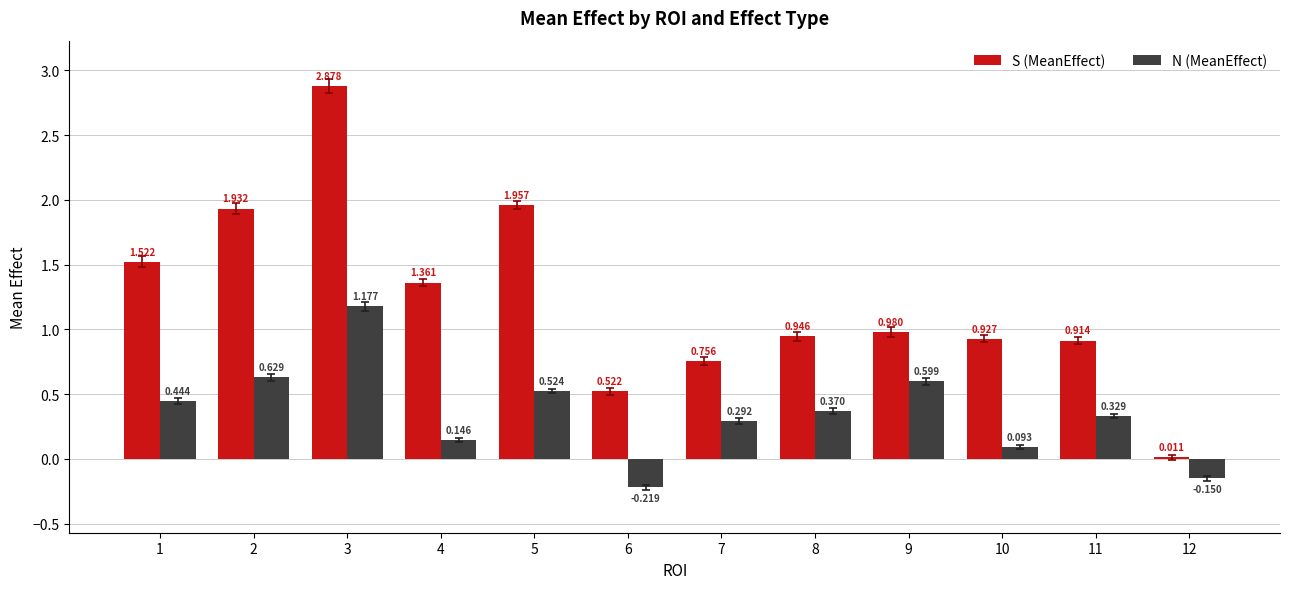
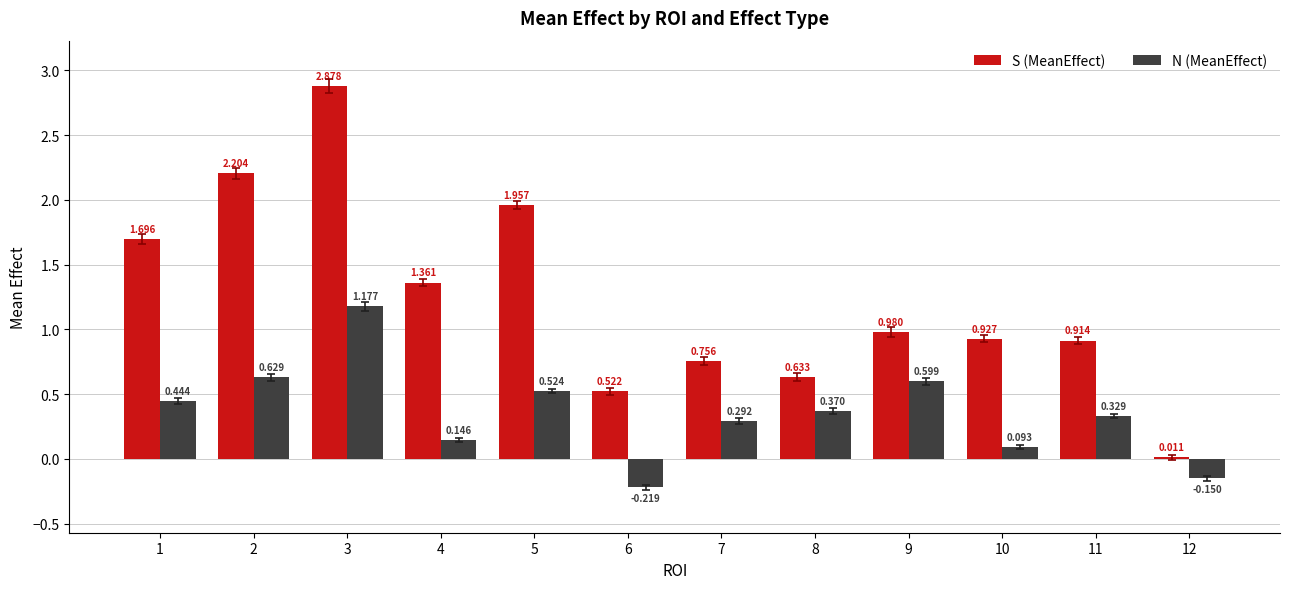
  {
    "S (MeanEffect)": {
-     "1": 1.522,
-     "2": 1.932,
+     "1": 1.696,
+     "2": 2.204,
      "4": 1.361,
-     "8": 0.946,
+     "8": 0.633,
      "12": 0.011
    },
    "N (MeanEffect)": {
      "1": 0.444,
      "4": 0.146,
      "5": 0.524,
      "6": -0.219,
      "7": 0.292,
      "8": 0.370,
      "10": 0.093,
      "11": 0.329,
      "12": -0.150
    }
  }
